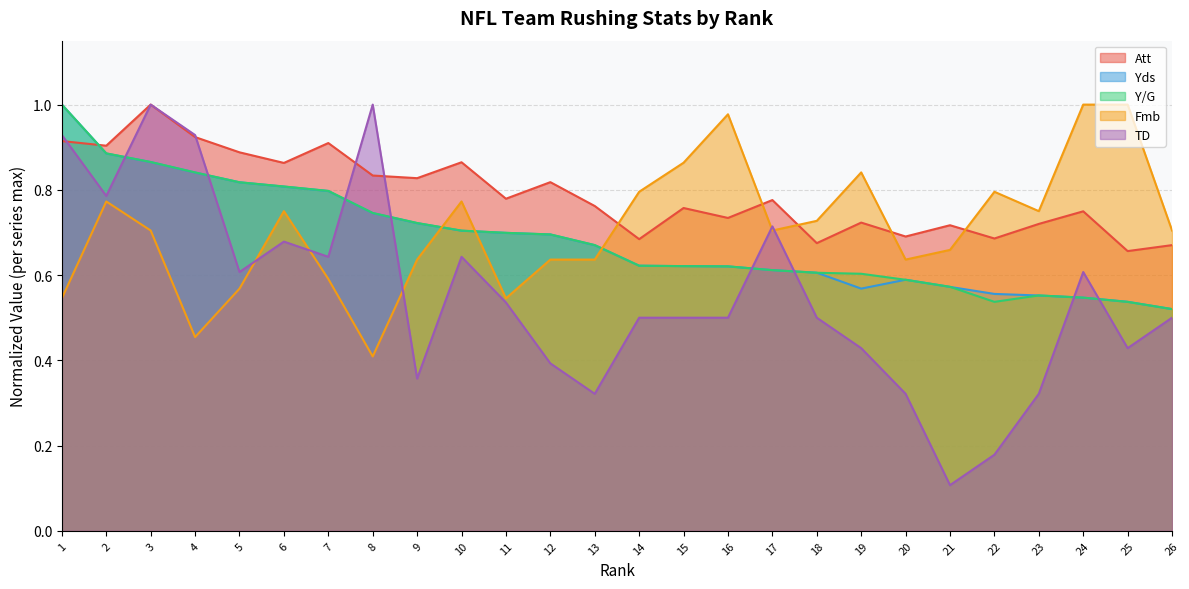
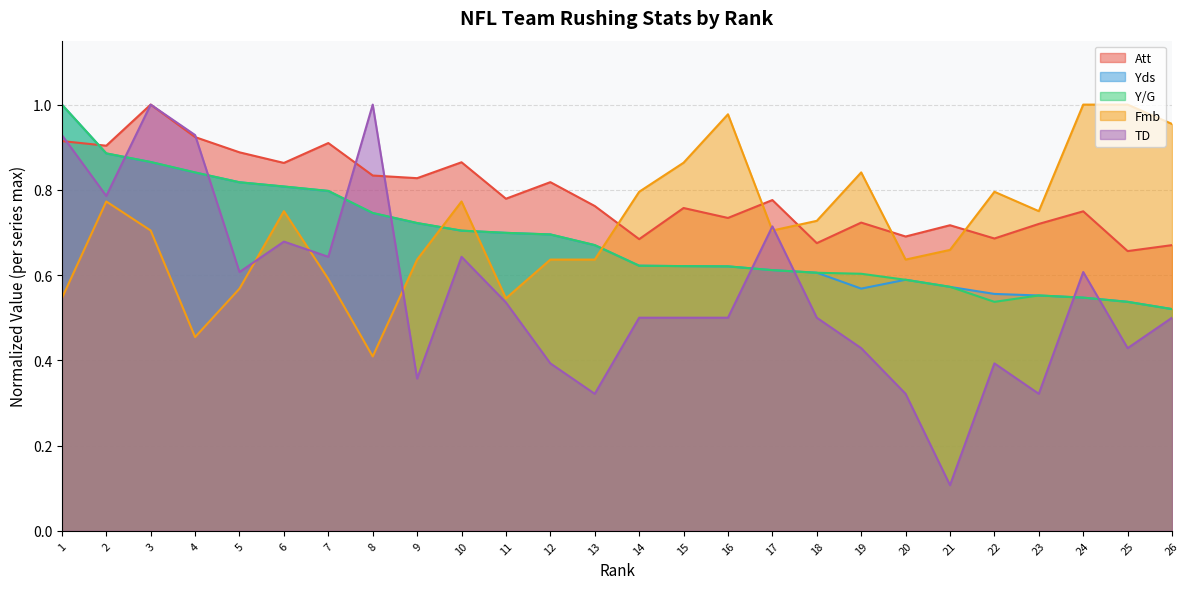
  {
    "Att": {
      "1": 0.91,
      "2": 0.90,
      "5": 0.89,
      "6": 0.86,
      "7": 0.91,
      "8": 0.83,
      "9": 0.83,
      "10": 0.86,
      "11": 0.78,
      "12": 0.82,
      "13": 0.76,
      "14": 0.68,
      "15": 0.76,
      "16": 0.73,
      "17": 0.78,
      "18": 0.67,
      "19": 0.72,
      "20": 0.69,
      "21": 0.72,
      "22": 0.69,
      "23": 0.72,
      "24": 0.75,
      "25": 0.66,
      "26": 0.67
    },
    "Yds": {
      "19": 0.57,
      "22": 0.56
    },
    "Y/G": {
      "19": 0.60,
      "22": 0.54
    },
    "Fmb": {
      "1": 0.55,
      "2": 0.77,
      "3": 0.70,
      "4": 0.45,
      "5": 0.57,
      "6": 0.75,
      "7": 0.59,
      "8": 0.41,
      "9": 0.64,
      "10": 0.77,
      "11": 0.55,
      "12": 0.64,
      "13": 0.64,
      "14": 0.80,
      "15": 0.86,
      "16": 0.98,
      "17": 0.70,
      "18": 0.73,
      "19": 0.84,
      "20": 0.64,
      "21": 0.66,
      "22": 0.80,
      "23": 0.75,
      "24": 1.00,
-     "26": 0.70
+     "26": 0.95
    },
    "TD": {
      "1": 0.93,
      "2": 0.79,
      "5": 0.61,
      "6": 0.68,
      "7": 0.64,
      "8": 1.00,
      "9": 0.36,
      "10": 0.64,
      "11": 0.54,
      "12": 0.39,
      "13": 0.32,
      "14": 0.50,
      "15": 0.50,
      "16": 0.50,
      "17": 0.71,
      "18": 0.50,
      "19": 0.43,
      "20": 0.32,
      "21": 0.11,
-     "22": 0.18,
+     "22": 0.39,
      "23": 0.32,
      "24": 0.61,
      "25": 0.43,
      "26": 0.50
    }
  }
